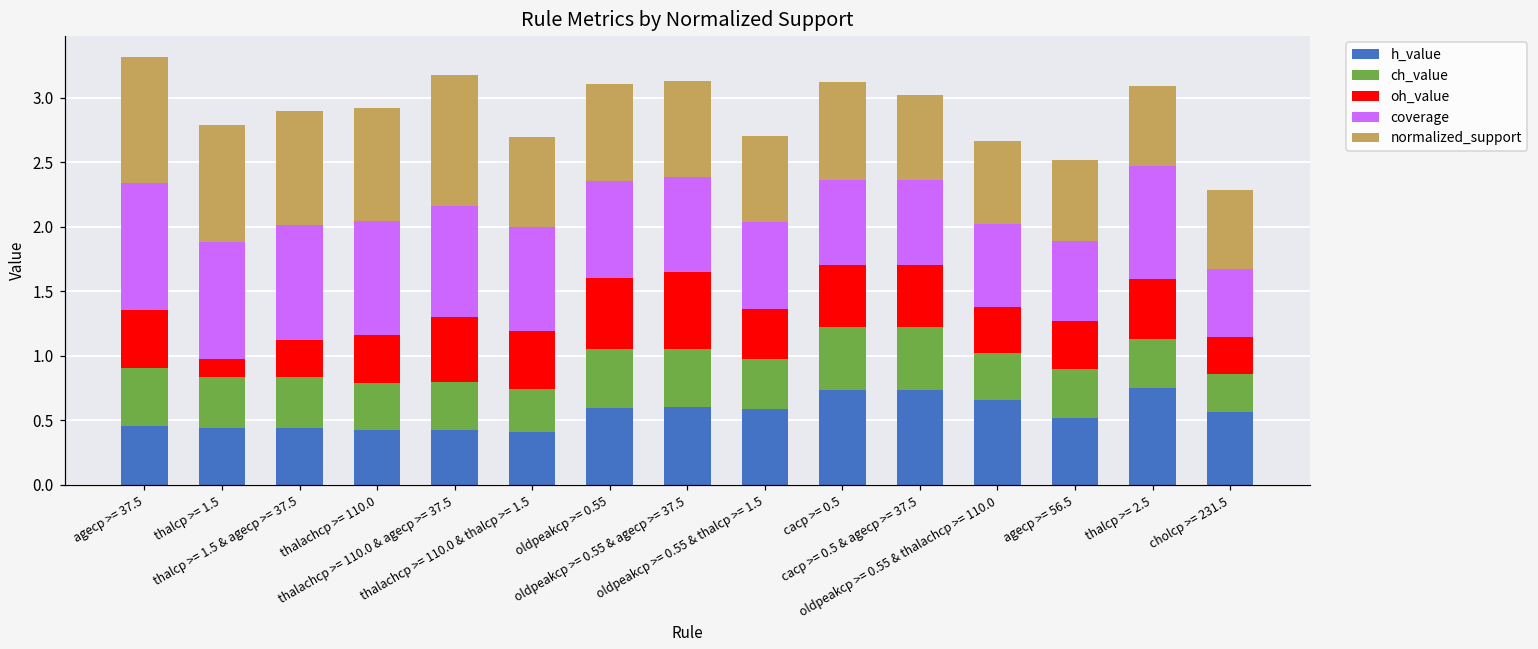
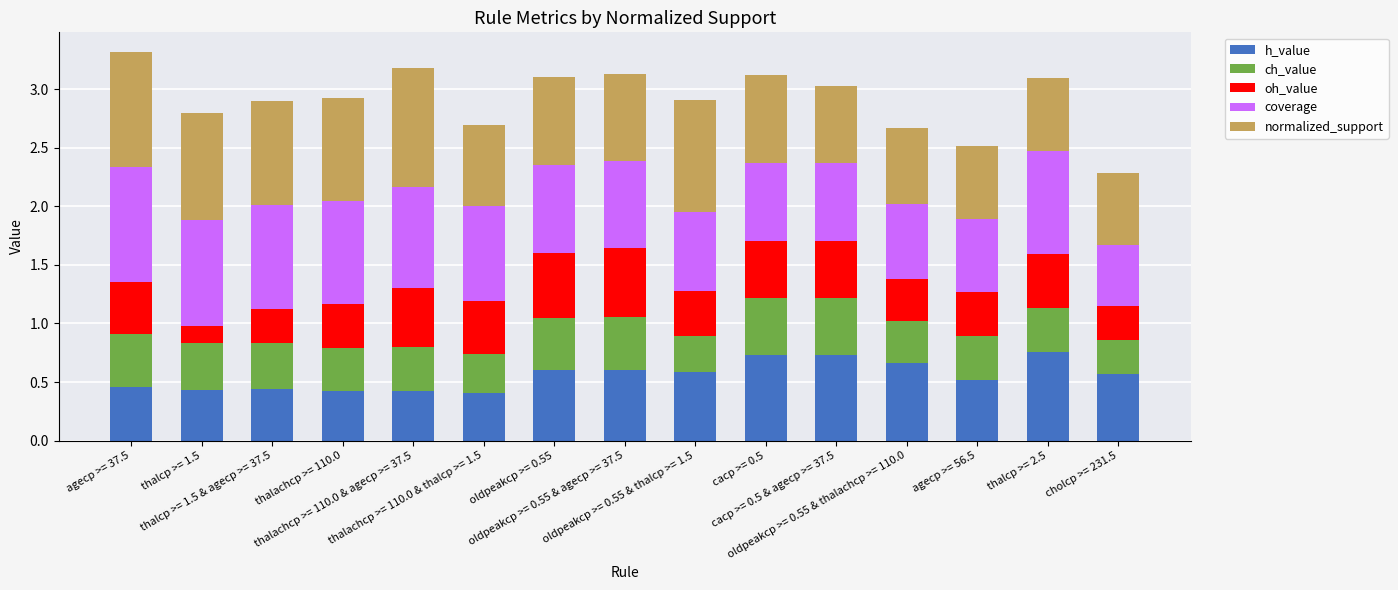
  {
    "h_value": {
      "agecp >= 37.5": 0.46,
      "thalcp >= 1.5": 0.44,
      "thalcp >= 1.5 & agecp >= 37.5": 0.44,
      "thalachcp >= 110.0": 0.42,
      "thalachcp >= 110.0 & agecp >= 37.5": 0.43,
      "thalachcp >= 110.0 & thalcp >= 1.5": 0.41,
      "oldpeakcp >= 0.55": 0.60,
      "oldpeakcp >= 0.55 & agecp >= 37.5": 0.60,
      "oldpeakcp >= 0.55 & thalcp >= 1.5": 0.58,
      "cacp >= 0.5": 0.73,
      "cacp >= 0.5 & agecp >= 37.5": 0.73,
      "oldpeakcp >= 0.55 & thalachcp >= 110.0": 0.66,
      "agecp >= 56.5": 0.52,
      "thalcp >= 2.5": 0.75,
      "cholcp >= 231.5": 0.56
    },
    "ch_value": {
      "agecp >= 37.5": 0.45,
      "thalcp >= 1.5": 0.40,
      "thalcp >= 1.5 & agecp >= 37.5": 0.39,
      "thalachcp >= 110.0": 0.37,
      "thalachcp >= 110.0 & agecp >= 37.5": 0.37,
      "thalachcp >= 110.0 & thalcp >= 1.5": 0.33,
      "oldpeakcp >= 0.55": 0.45,
      "oldpeakcp >= 0.55 & agecp >= 37.5": 0.45,
-     "oldpeakcp >= 0.55 & thalcp >= 1.5": 0.39,
+     "oldpeakcp >= 0.55 & thalcp >= 1.5": 0.30,
      "cacp >= 0.5": 0.49,
      "cacp >= 0.5 & agecp >= 37.5": 0.49,
      "oldpeakcp >= 0.55 & thalachcp >= 110.0": 0.36,
      "agecp >= 56.5": 0.38,
      "thalcp >= 2.5": 0.38,
      "cholcp >= 231.5": 0.29
    },
    "oh_value": {
      "agecp >= 37.5": 0.45,
      "thalcp >= 1.5": 0.14,
      "thalcp >= 1.5 & agecp >= 37.5": 0.28,
      "thalachcp >= 110.0": 0.37,
      "thalachcp >= 110.0 & agecp >= 37.5": 0.50,
      "thalachcp >= 110.0 & thalcp >= 1.5": 0.45,
      "oldpeakcp >= 0.55": 0.55,
      "oldpeakcp >= 0.55 & agecp >= 37.5": 0.59,
      "oldpeakcp >= 0.55 & thalcp >= 1.5": 0.39,
      "cacp >= 0.5": 0.49,
      "cacp >= 0.5 & agecp >= 37.5": 0.49,
      "oldpeakcp >= 0.55 & thalachcp >= 110.0": 0.36,
      "agecp >= 56.5": 0.38,
      "thalcp >= 2.5": 0.46,
      "cholcp >= 231.5": 0.29
    },
    "coverage": {
      "agecp >= 37.5": 0.98,
      "thalcp >= 1.5": 0.91,
      "thalcp >= 1.5 & agecp >= 37.5": 0.89,
      "thalachcp >= 110.0": 0.88,
      "thalachcp >= 110.0 & agecp >= 37.5": 0.86,
      "thalachcp >= 110.0 & thalcp >= 1.5": 0.81,
      "oldpeakcp >= 0.55": 0.75,
      "oldpeakcp >= 0.55 & agecp >= 37.5": 0.74,
      "oldpeakcp >= 0.55 & thalcp >= 1.5": 0.67,
      "cacp >= 0.5": 0.66,
      "cacp >= 0.5 & agecp >= 37.5": 0.66,
      "oldpeakcp >= 0.55 & thalachcp >= 110.0": 0.64,
      "agecp >= 56.5": 0.62,
      "thalcp >= 2.5": 0.88,
      "cholcp >= 231.5": 0.52
    },
    "normalized_support": {
      "agecp >= 37.5": 0.98,
      "thalcp >= 1.5": 0.91,
      "thalcp >= 1.5 & agecp >= 37.5": 0.89,
      "thalachcp >= 110.0": 0.88,
      "thalachcp >= 110.0 & agecp >= 37.5": 1.01,
      "thalachcp >= 110.0 & thalcp >= 1.5": 0.70,
      "oldpeakcp >= 0.55": 0.75,
      "oldpeakcp >= 0.55 & agecp >= 37.5": 0.74,
-     "oldpeakcp >= 0.55 & thalcp >= 1.5": 0.67,
+     "oldpeakcp >= 0.55 & thalcp >= 1.5": 0.96,
      "cacp >= 0.5": 0.76,
      "cacp >= 0.5 & agecp >= 37.5": 0.66,
      "oldpeakcp >= 0.55 & thalachcp >= 110.0": 0.64,
      "agecp >= 56.5": 0.62,
      "thalcp >= 2.5": 0.61,
      "cholcp >= 231.5": 0.61
    }
  }
